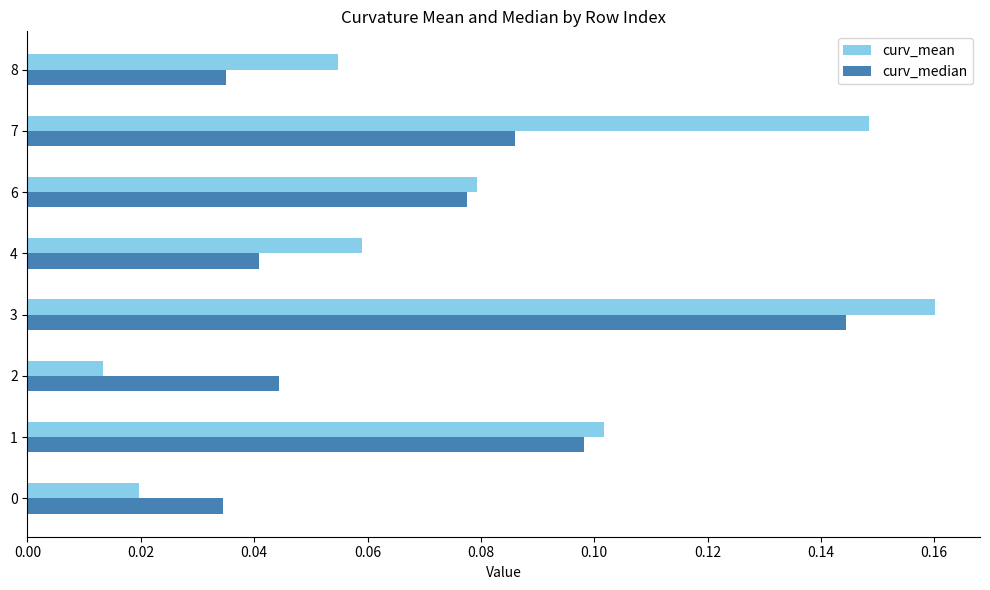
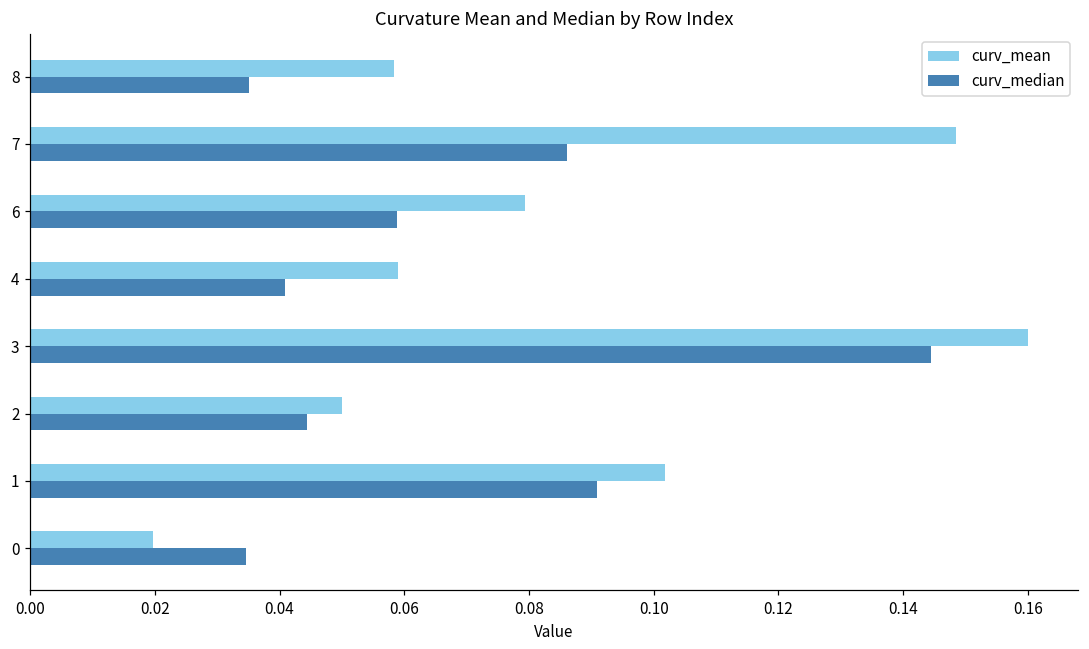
  {
    "curv_mean": {
-     "8": 0.055,
+     "8": 0.058,
      "7": 0.148,
      "6": 0.079,
      "4": 0.059,
      "3": 0.160,
-     "2": 0.013,
+     "2": 0.050,
      "1": 0.102,
      "0": 0.020
    },
    "curv_median": {
      "8": 0.035,
      "7": 0.086,
-     "6": 0.078,
+     "6": 0.059,
      "4": 0.041,
      "3": 0.145,
      "2": 0.044,
-     "1": 0.098,
+     "1": 0.091,
      "0": 0.035
    }
  }
